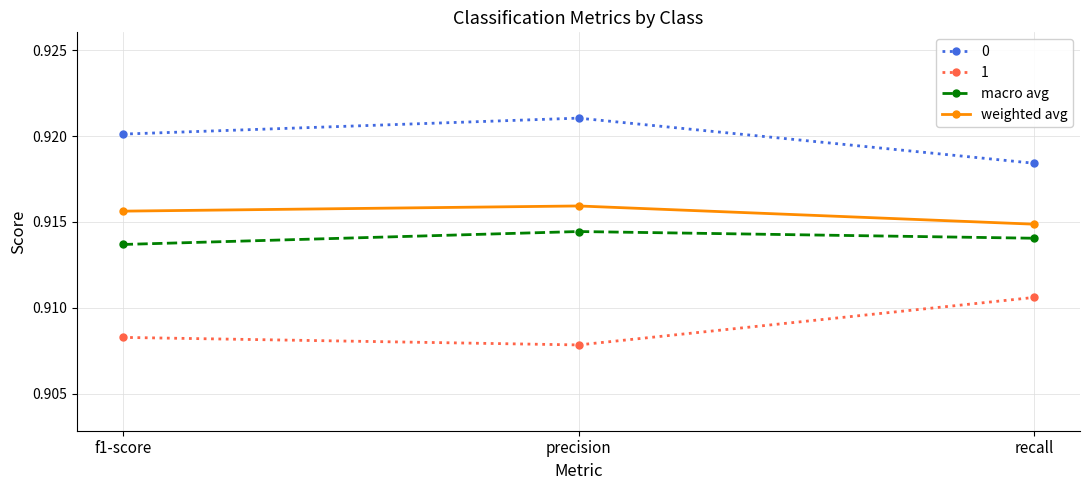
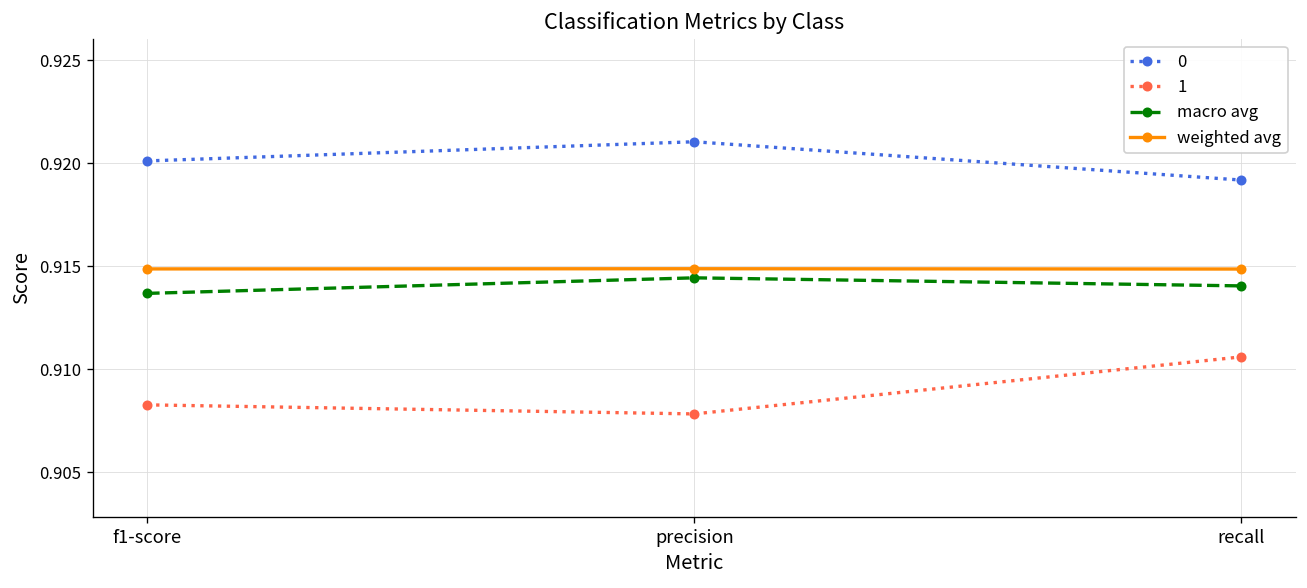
  {
    "0": {
      "f1-score": 0.9201,
      "precision": 0.9211,
-     "recall": 0.9184
+     "recall": 0.9192
    },
    "1": {
      "f1-score": 0.9083,
      "precision": 0.9078,
      "recall": 0.9106
    },
    "macro avg": {
      "f1-score": 0.9137,
      "precision": 0.9144,
      "recall": 0.9141
    },
    "weighted avg": {
-     "f1-score": 0.9156,
-     "precision": 0.9159,
+     "f1-score": 0.9149,
+     "precision": 0.9149,
      "recall": 0.9149
    }
  }
